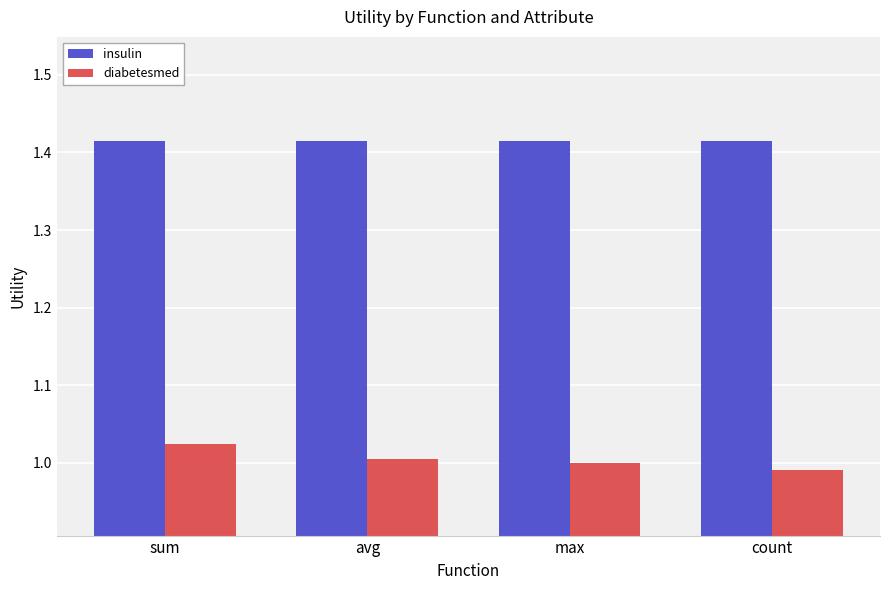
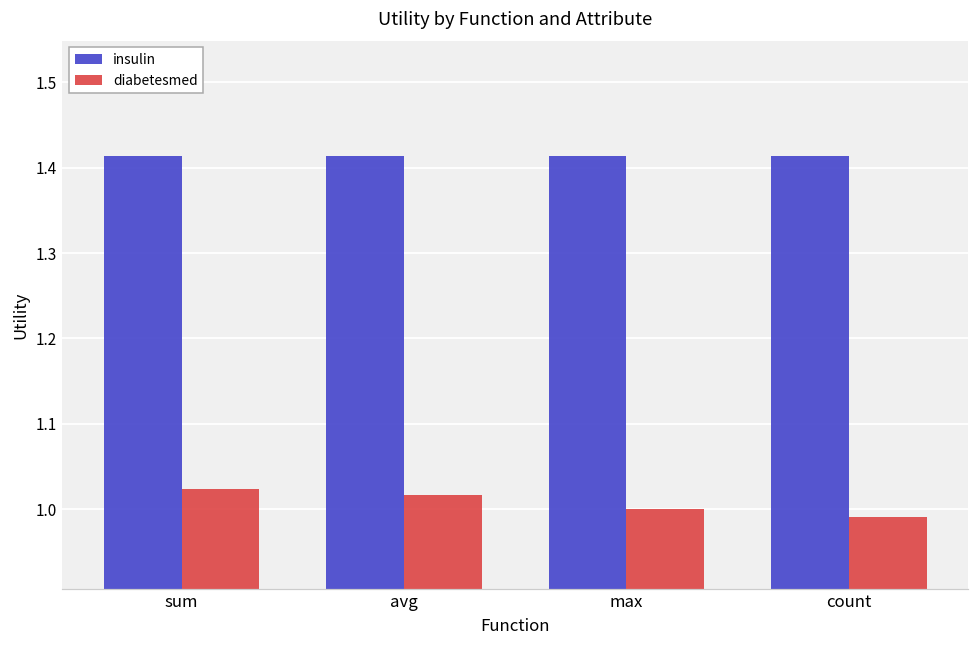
  {
    "insulin": {
      "sum": 1.41,
      "avg": 1.41,
      "max": 1.41,
      "count": 1.41
    },
    "diabetesmed": {
      "sum": 1.02,
-     "avg": 1.01,
+     "avg": 1.02,
      "max": 1.00,
      "count": 0.99
    }
  }
